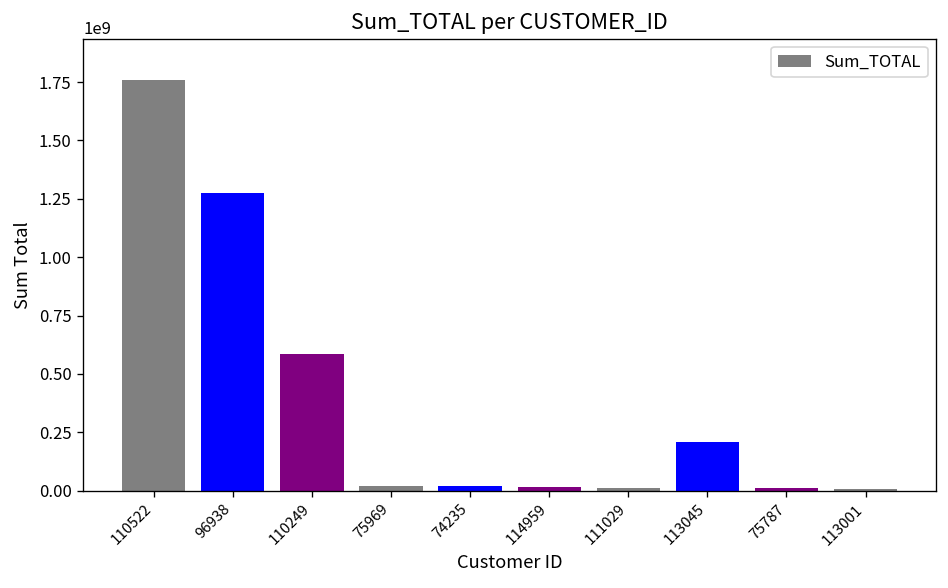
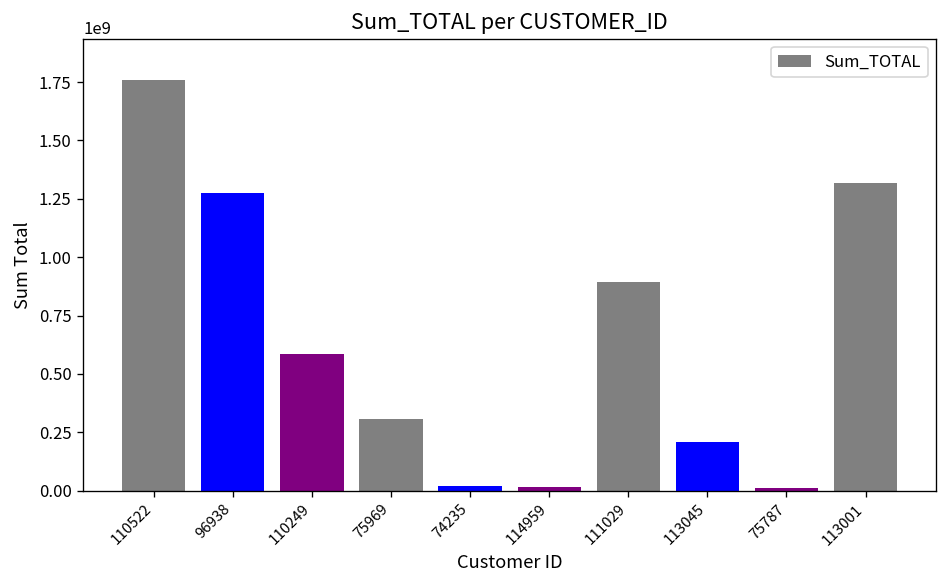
  {
    "110522": 1760000000,
    "96938": 1280000000,
    "110249": 590000000,
-   "75969": 20000000,
+   "75969": 310000000,
    "74235": 20000000,
    "114959": 20000000,
-   "111029": 10000000,
+   "111029": 890000000,
    "113045": 210000000,
-   "113001": 10000000
+   "113001": 1320000000
  }
